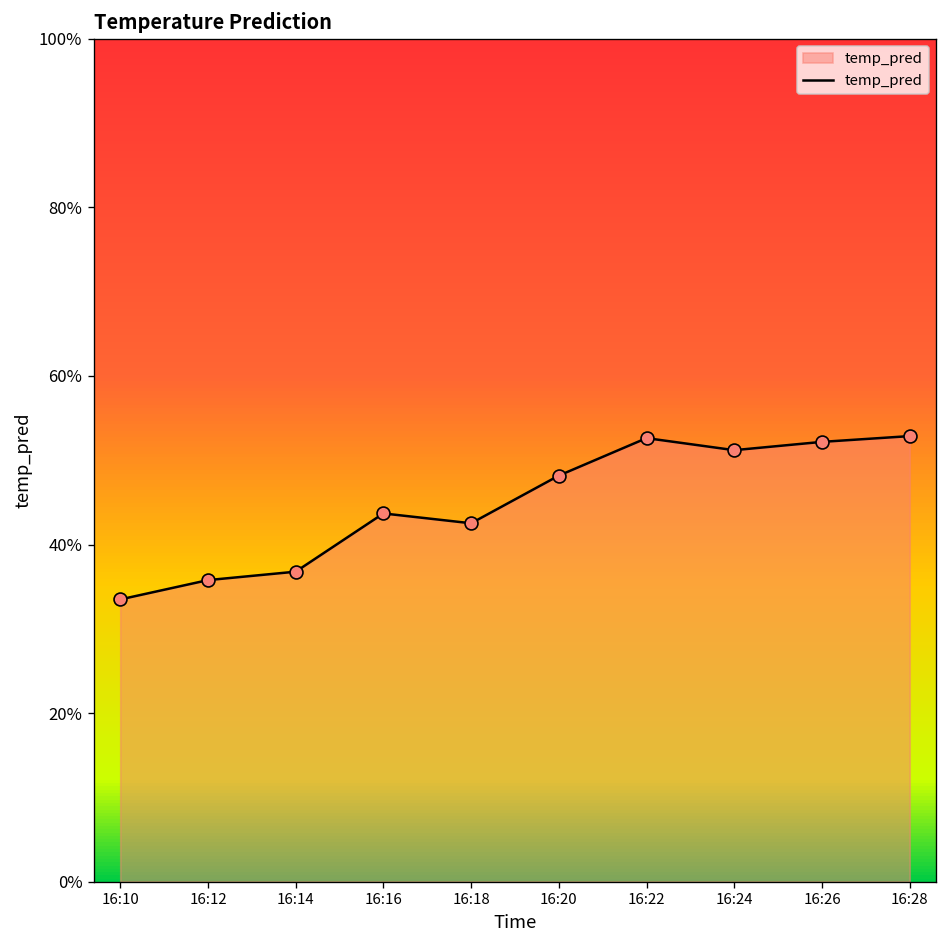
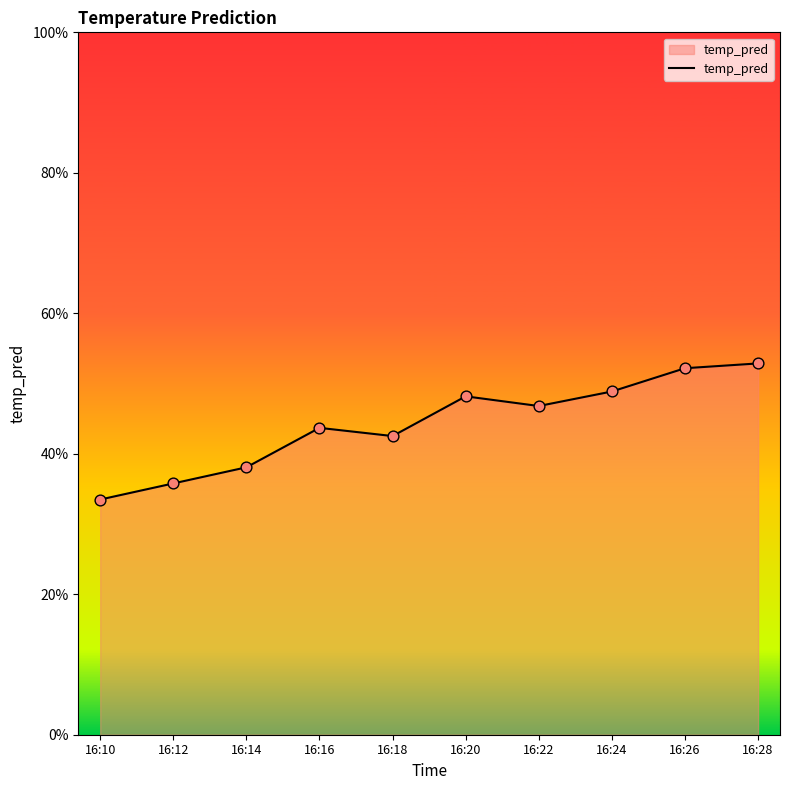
  {
    "16:10": "33%",
    "16:12": "36%",
-   "16:14": "37%",
+   "16:14": "38%",
    "16:16": "44%",
    "16:18": "43%",
    "16:20": "48%",
-   "16:22": "53%",
-   "16:24": "51%",
+   "16:22": "47%",
+   "16:24": "49%",
    "16:26": "52%",
    "16:28": "53%"
  }
